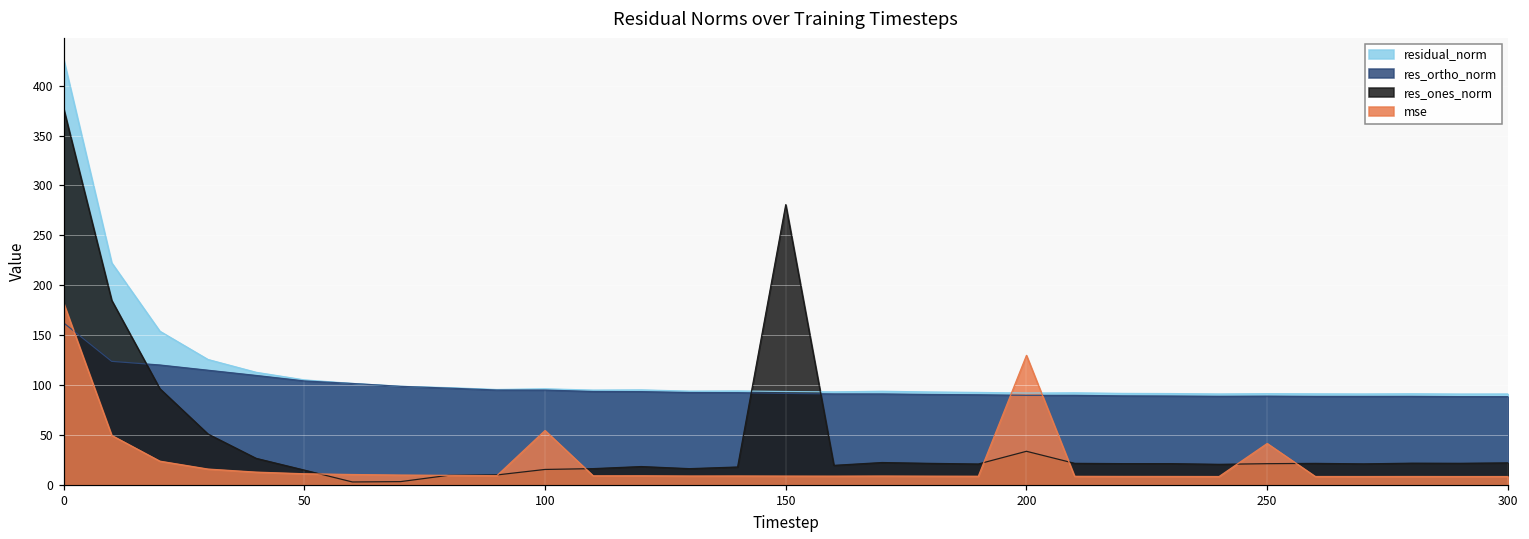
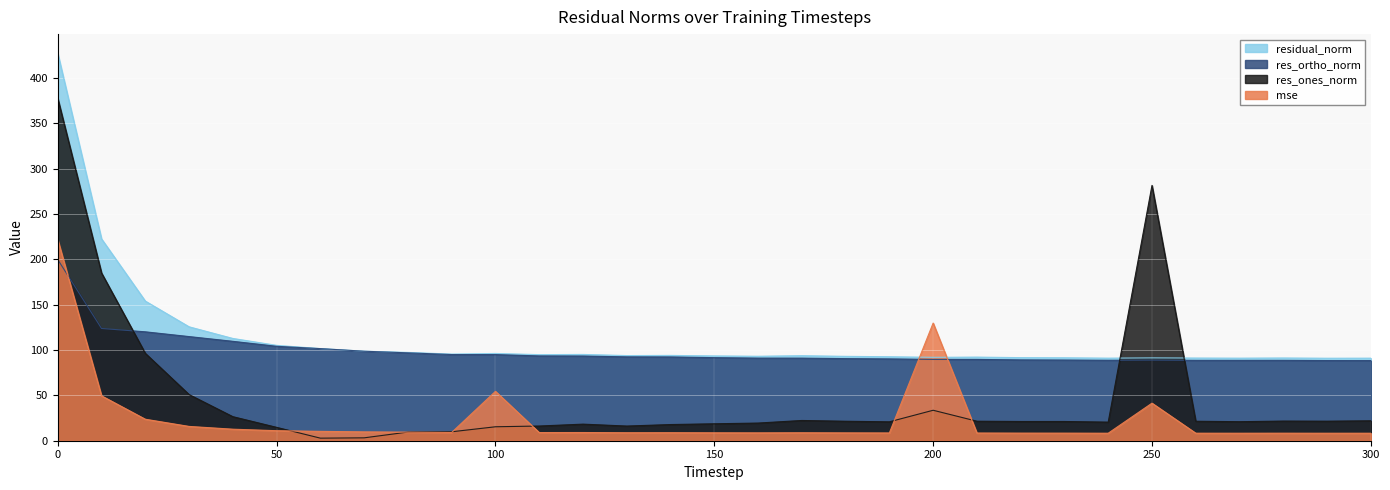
  {
    "residual_norm": {
      "0": 430
    },
    "res_ortho_norm": {
-     "0": 160
+     "0": 200
    },
    "res_ones_norm": {
      "0": 380,
      "50": 10,
      "100": 20,
-     "150": 280,
+     "150": 20,
      "200": 30,
-     "250": 20,
+     "250": 280,
      "300": 20
    },
    "mse": {
-     "0": 180,
+     "0": 220,
      "50": 10,
      "100": 50,
      "150": 10,
      "200": 130,
      "250": 40,
      "300": 10
    }
  }
